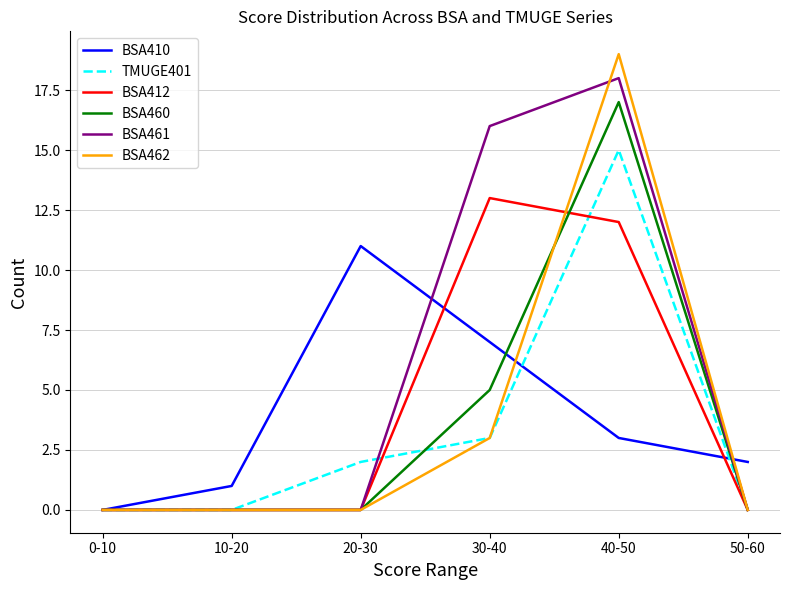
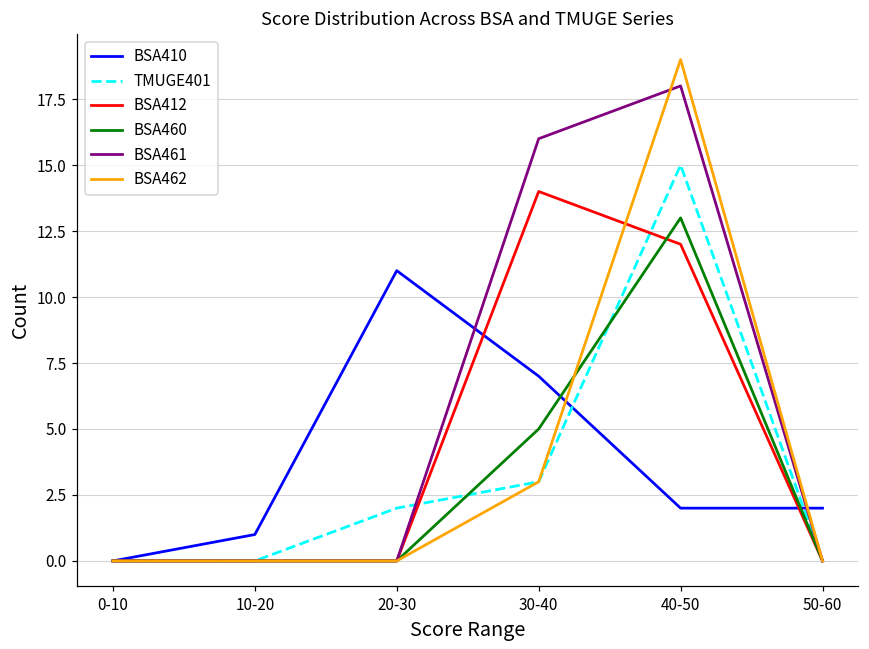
  {
    "BSA410": {
      "10-20": 1,
      "20-30": 11,
      "30-40": 7,
-     "40-50": 3,
+     "40-50": 2,
      "50-60": 2
    },
    "TMUGE401": {
      "20-30": 2,
      "40-50": 15
    },
    "BSA412": {
-     "30-40": 13,
+     "30-40": 14,
      "40-50": 12
    },
    "BSA460": {
      "30-40": 5,
-     "40-50": 17
+     "40-50": 13
    },
    "BSA461": {
      "30-40": 16,
      "40-50": 18
    },
    "BSA462": {
      "40-50": 19
    }
  }
